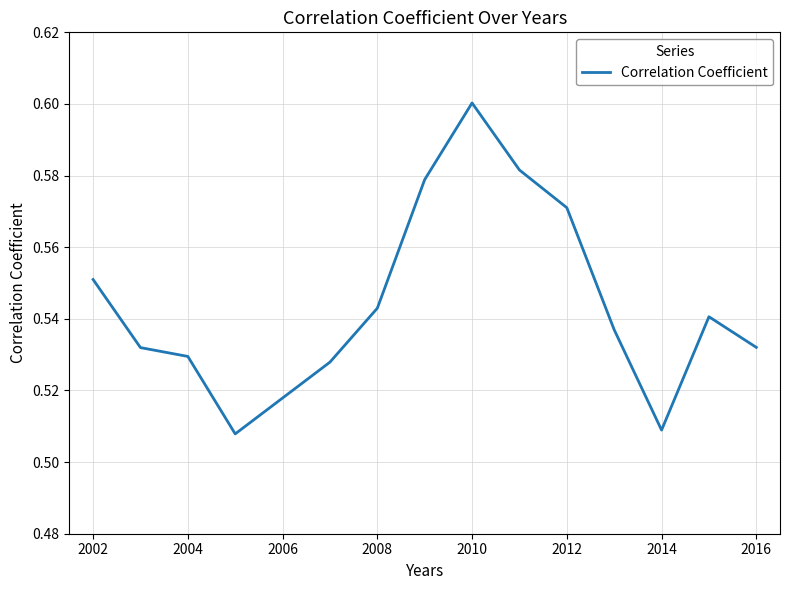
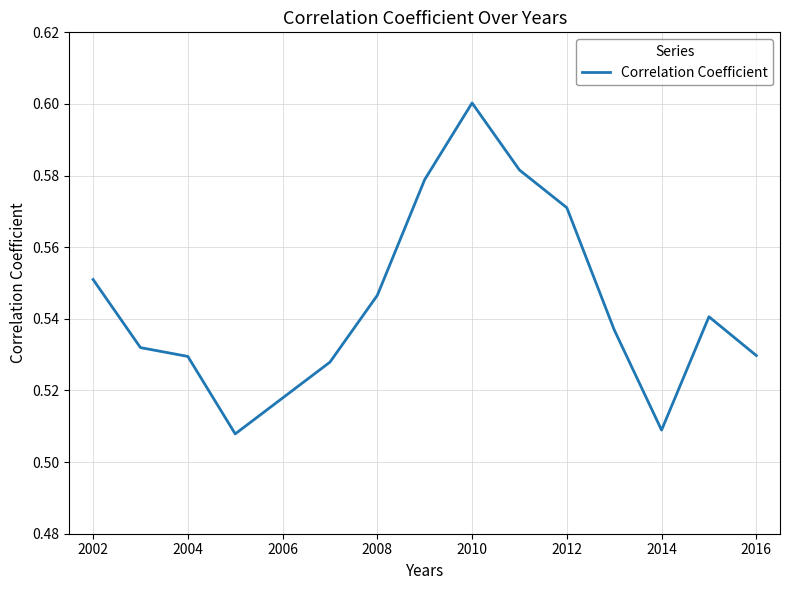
  {
    "2002": 0.551,
    "2004": 0.530,
-   "2008": 0.543,
+   "2008": 0.547,
    "2010": 0.600,
    "2012": 0.571,
    "2014": 0.509,
-   "2016": 0.532
+   "2016": 0.530
  }
